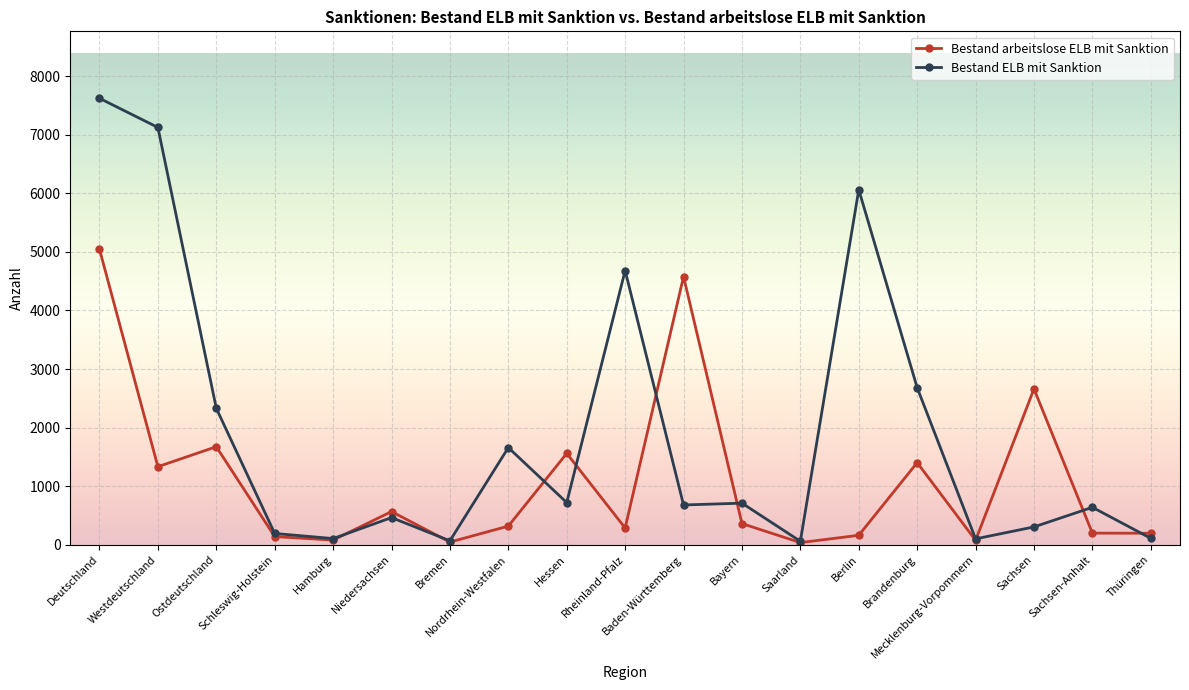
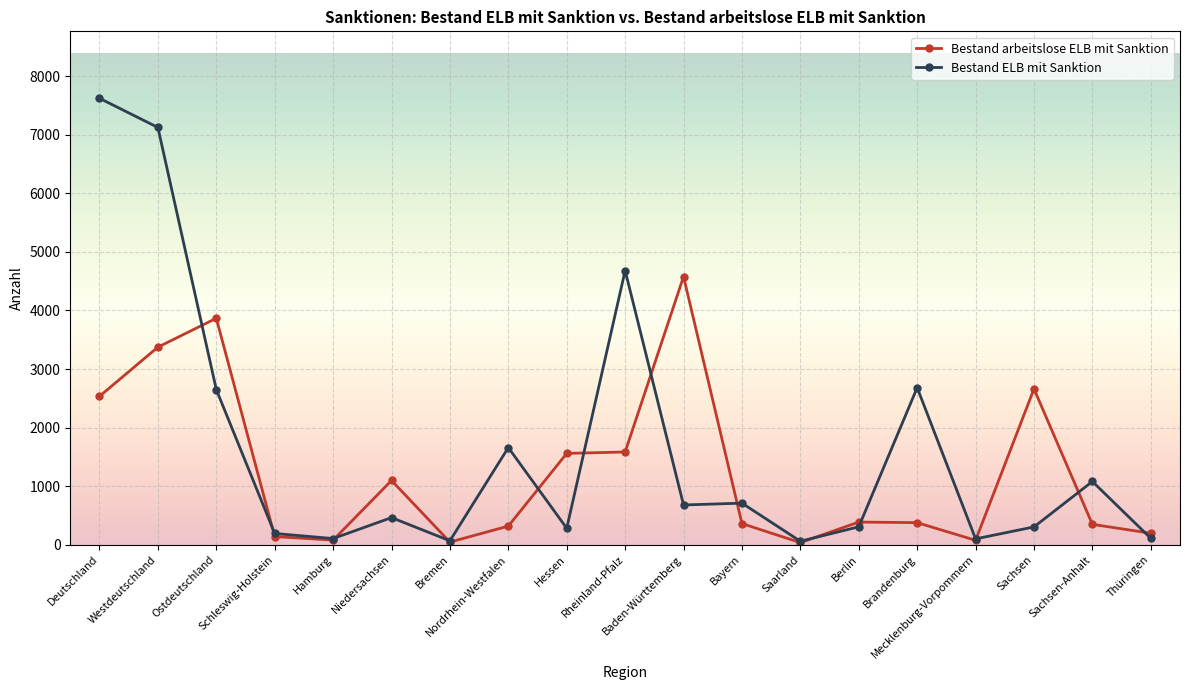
  {
    "Bestand arbeitslose ELB mit Sanktion": {
-     "Deutschland": 5000,
-     "Westdeutschland": 1300,
-     "Ostdeutschland": 1700,
+     "Deutschland": 2500,
+     "Westdeutschland": 3400,
+     "Ostdeutschland": 3900,
      "Schleswig-Holstein": 100,
-     "Niedersachsen": 600,
+     "Niedersachsen": 1100,
      "Nordrhein-Westfalen": 300,
      "Hessen": 1600,
-     "Rheinland-Pfalz": 300,
+     "Rheinland-Pfalz": 1600,
      "Baden-Württemberg": 4600,
      "Bayern": 400,
-     "Berlin": 200,
-     "Brandenburg": 1400,
+     "Berlin": 400,
+     "Brandenburg": 400,
      "Sachsen": 2700,
-     "Sachsen-Anhalt": 200,
+     "Sachsen-Anhalt": 300,
      "Thüringen": 200
    },
    "Bestand ELB mit Sanktion": {
      "Deutschland": 7600,
      "Westdeutschland": 7100,
-     "Ostdeutschland": 2300,
+     "Ostdeutschland": 2700,
      "Schleswig-Holstein": 200,
      "Niedersachsen": 500,
      "Nordrhein-Westfalen": 1700,
-     "Hessen": 700,
+     "Hessen": 300,
      "Rheinland-Pfalz": 4700,
      "Baden-Württemberg": 700,
      "Bayern": 700,
-     "Berlin": 6100,
+     "Berlin": 300,
      "Brandenburg": 2700,
      "Sachsen": 300,
-     "Sachsen-Anhalt": 600,
+     "Sachsen-Anhalt": 1100,
      "Thüringen": 100
    }
  }
